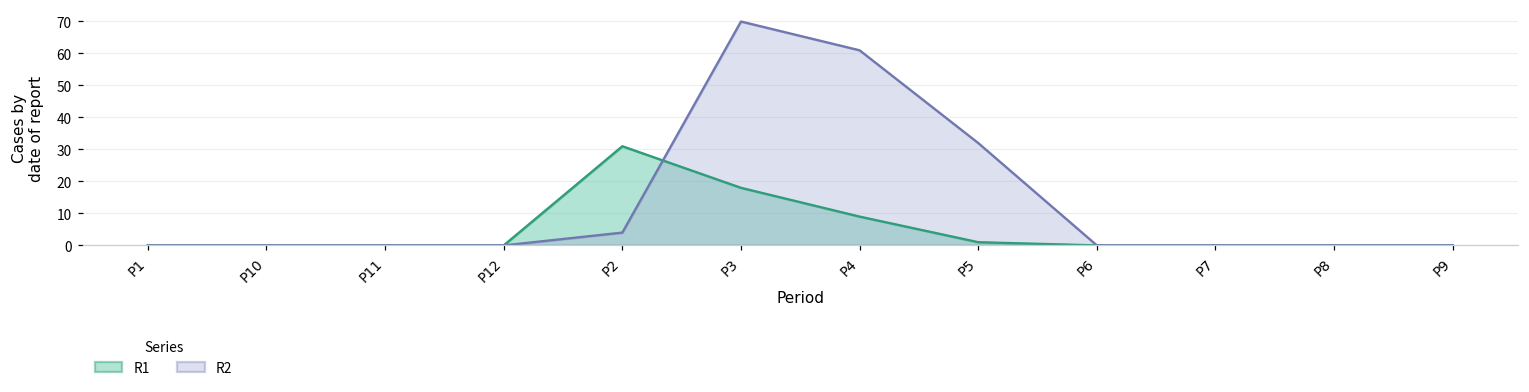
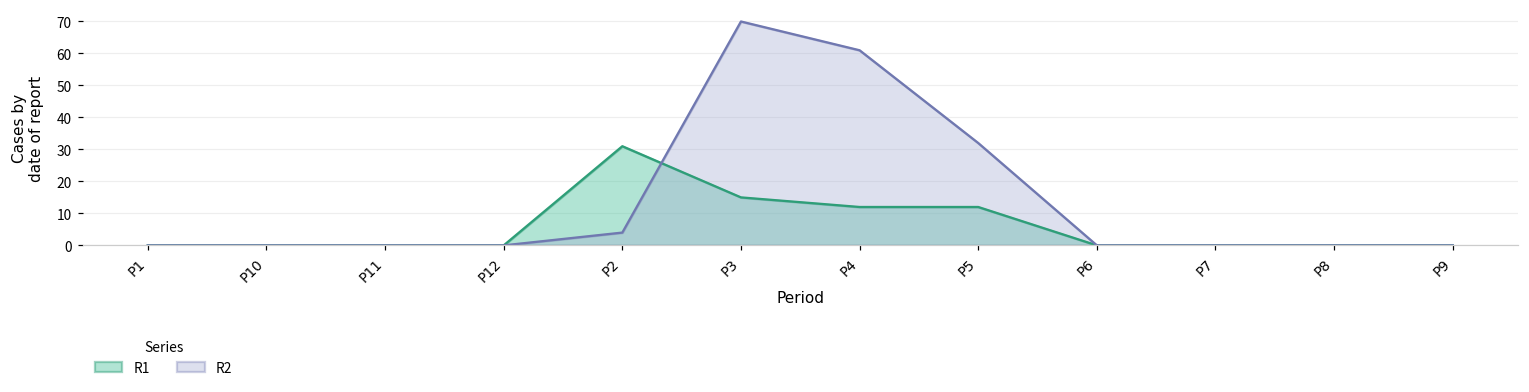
  {
    "R1": {
      "P2": 31,
-     "P3": 18,
-     "P4": 9,
-     "P5": 1
+     "P3": 15,
+     "P4": 12,
+     "P5": 12
    },
    "R2": {
      "P2": 4,
      "P3": 70,
      "P4": 61,
      "P5": 32
    }
  }
